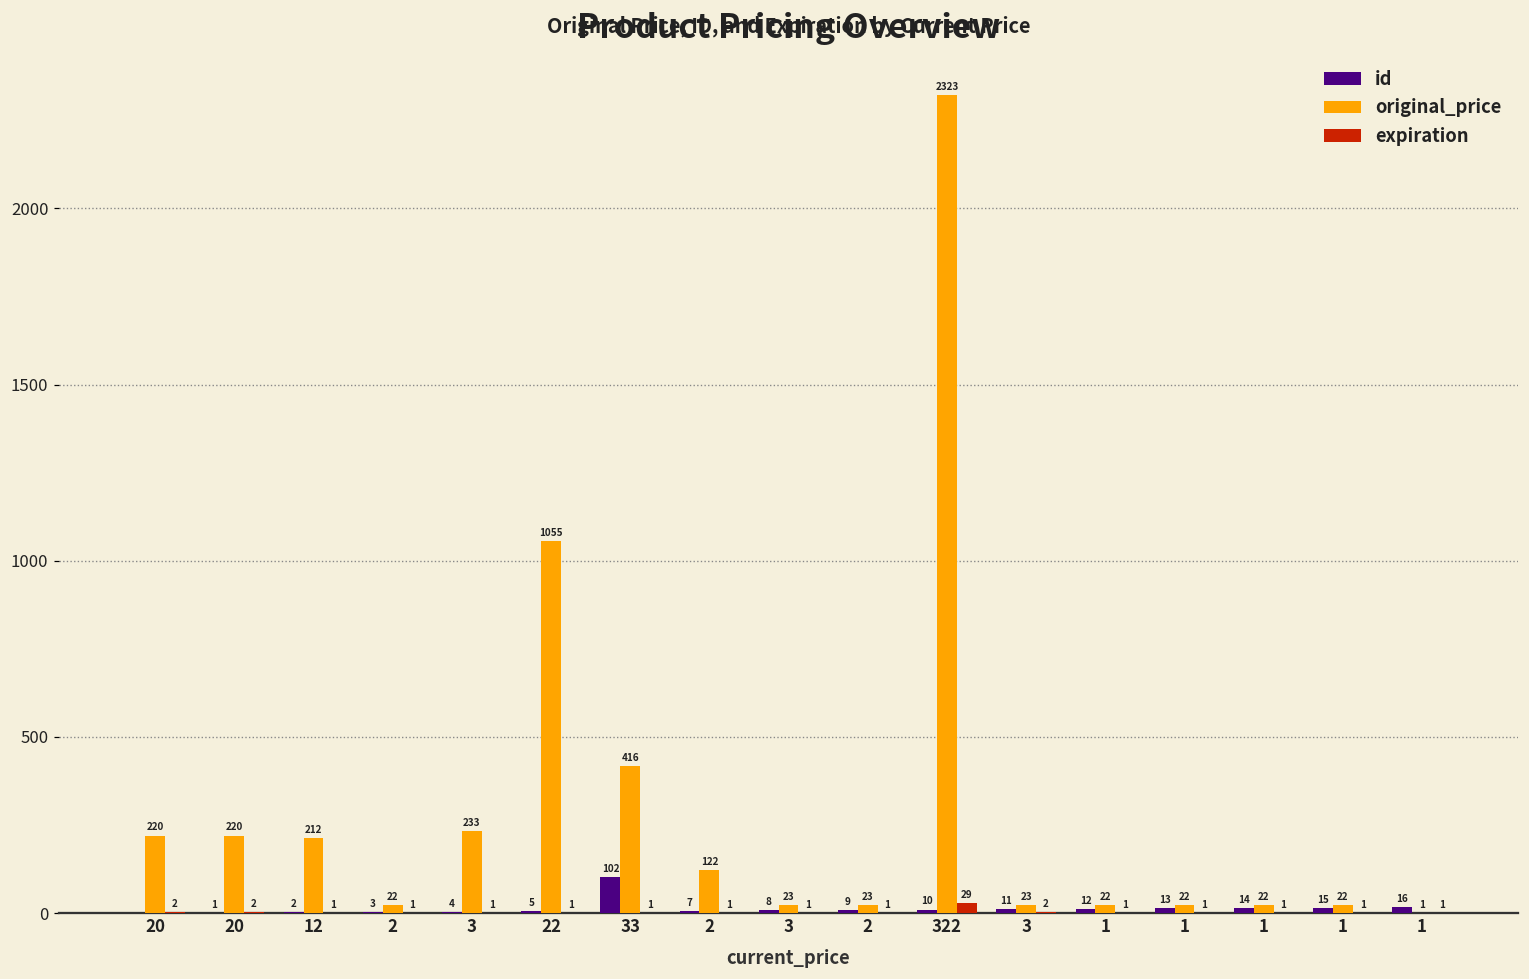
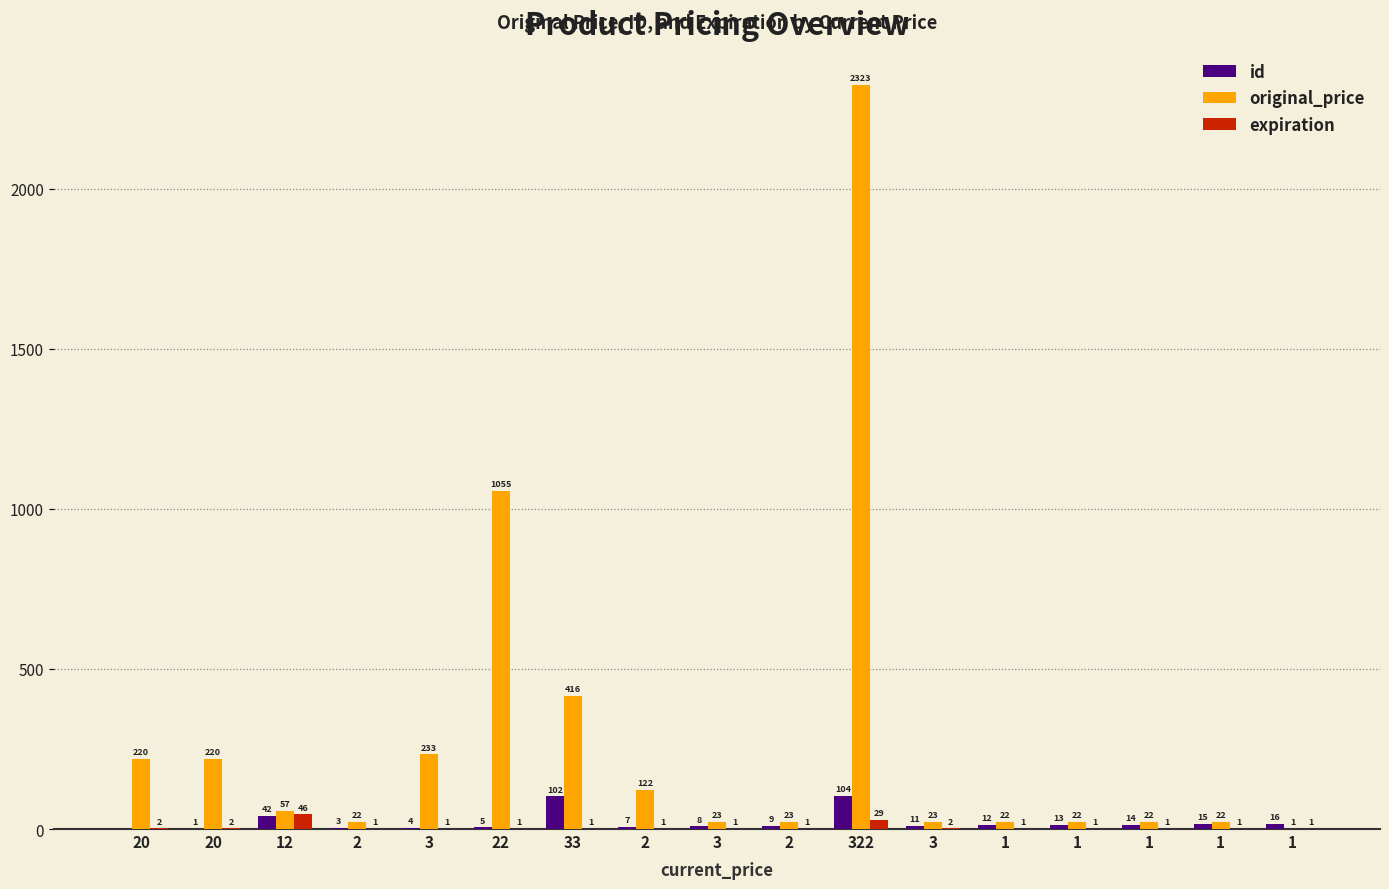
  {
    "id": {
-     "12": 2,
+     "12": 42,
      "22": 5,
      "33": 102,
-     "322": 10
+     "322": 104
    },
    "original_price": {
-     "12": 212,
+     "12": 57,
      "22": 1055,
      "33": 416,
      "322": 2323
    },
    "expiration": {
-     "12": 1,
+     "12": 46,
      "22": 1,
      "33": 1,
      "322": 29
    }
  }
